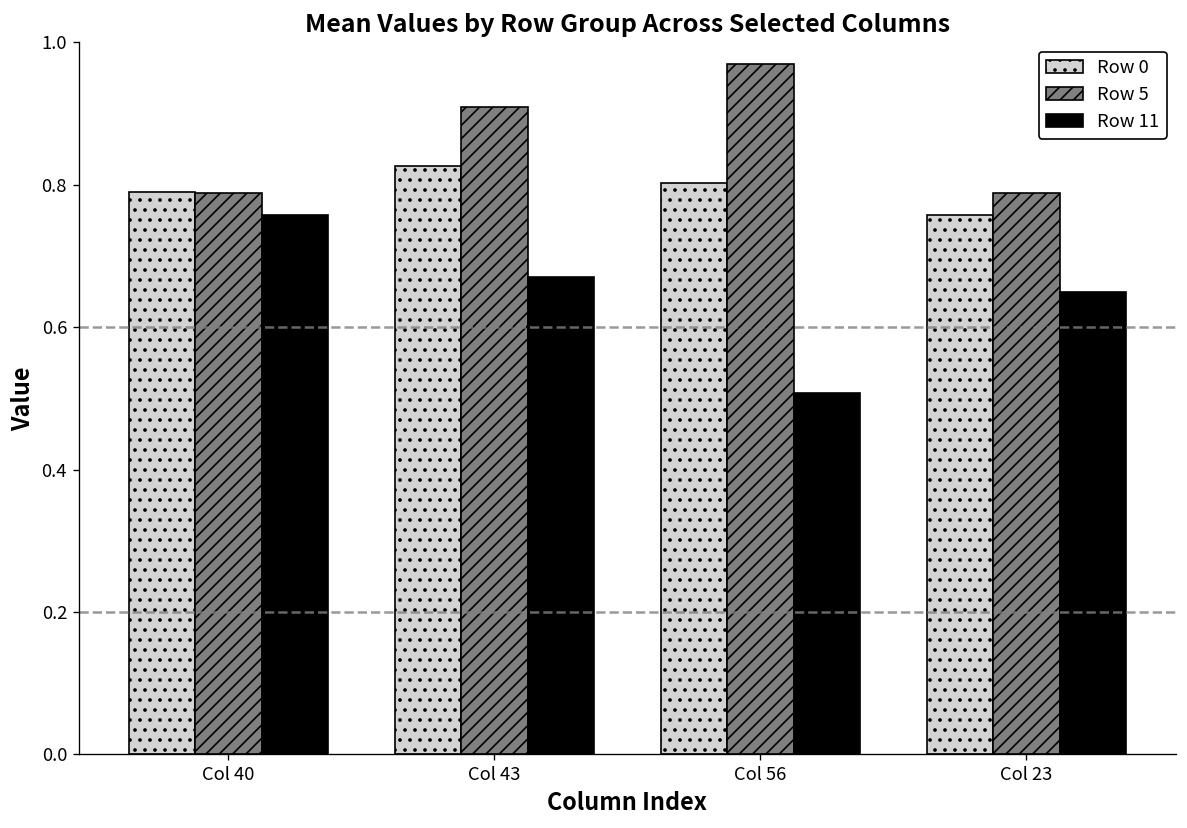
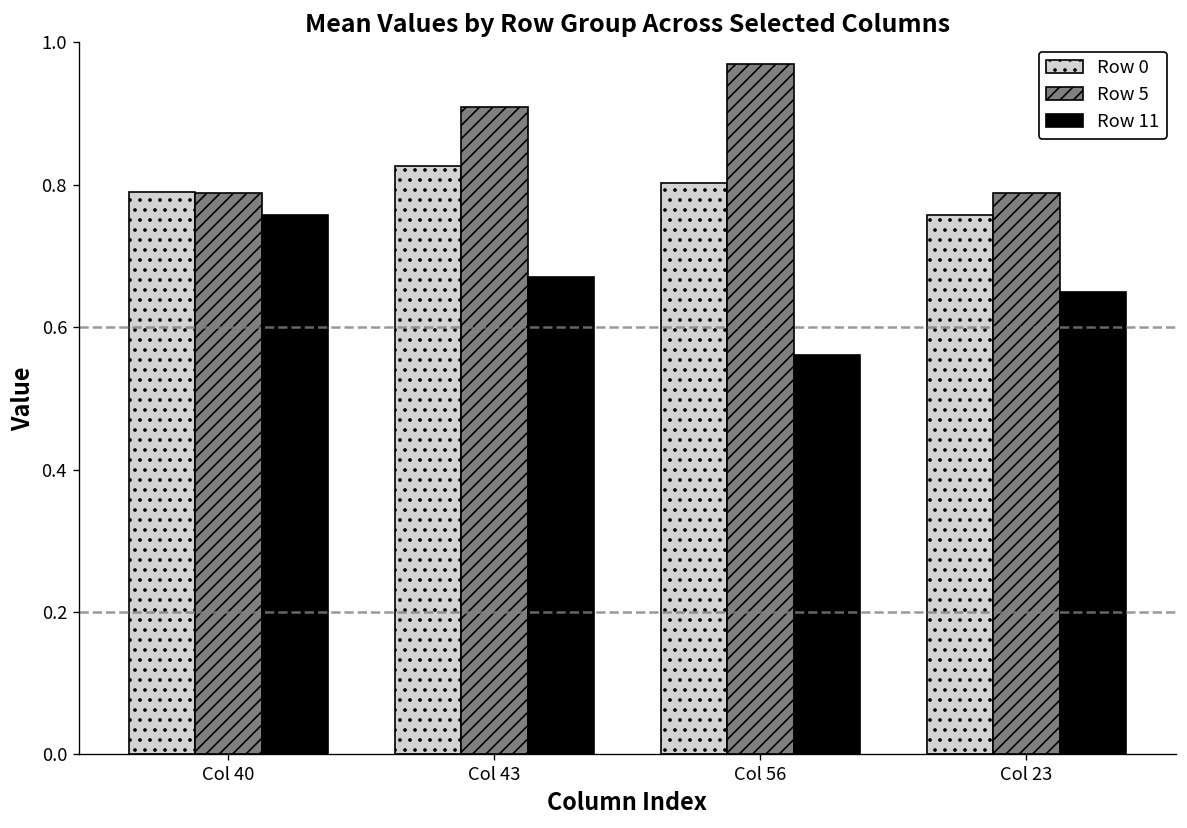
  {
    "Row 0": {
      "Col 40": 0.79,
      "Col 43": 0.83,
      "Col 56": 0.80,
      "Col 23": 0.76
    },
    "Row 5": {
      "Col 40": 0.79,
      "Col 43": 0.91,
      "Col 56": 0.97,
      "Col 23": 0.79
    },
    "Row 11": {
      "Col 40": 0.76,
      "Col 43": 0.67,
-     "Col 56": 0.51,
+     "Col 56": 0.56,
      "Col 23": 0.65
    }
  }
